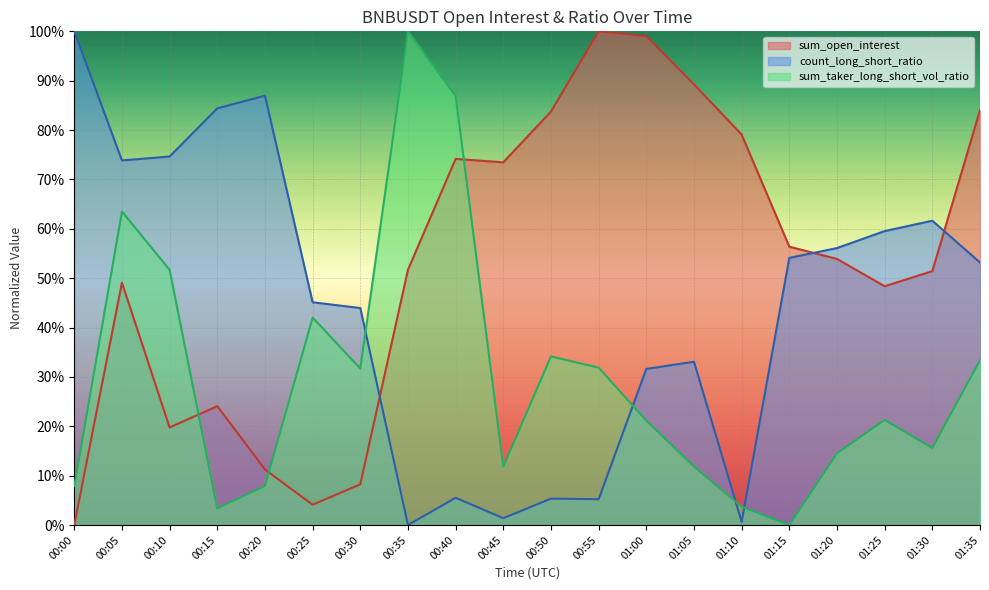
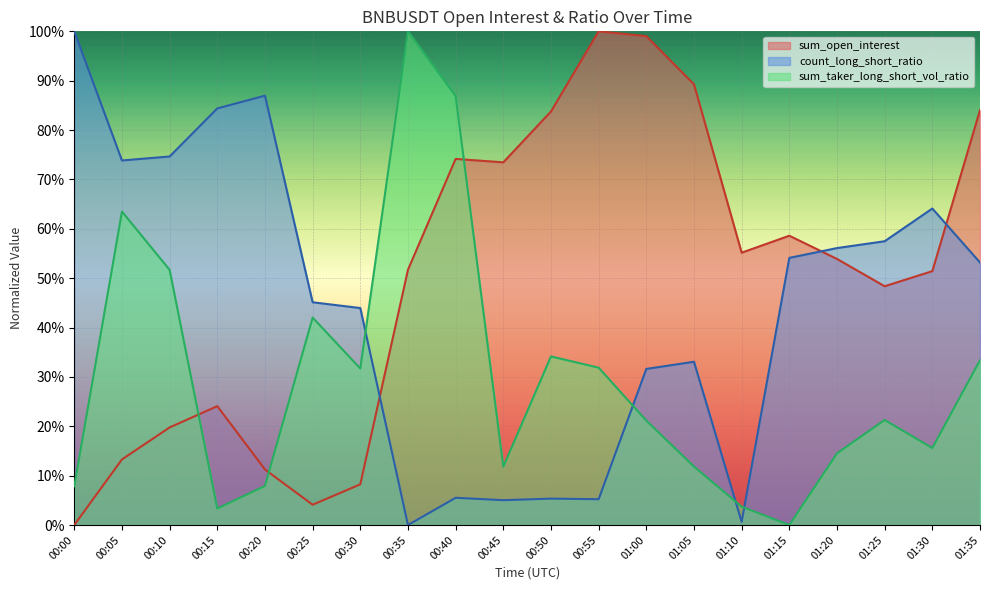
  {
    "sum_open_interest": {
      "00:00": "0%",
-     "00:05": "49%",
+     "00:05": "13%",
      "00:10": "20%",
      "00:15": "24%",
      "00:20": "11%",
      "00:25": "4%",
      "00:30": "8%",
      "00:35": "52%",
      "00:40": "74%",
      "00:45": "73%",
      "00:50": "84%",
      "00:55": "100%",
      "01:00": "99%",
      "01:05": "89%",
-     "01:10": "79%",
-     "01:15": "56%",
+     "01:10": "55%",
+     "01:15": "59%",
      "01:20": "54%",
      "01:25": "48%",
      "01:30": "51%",
      "01:35": "84%"
    },
    "count_long_short_ratio": {
      "00:00": "100%",
      "00:05": "74%",
      "00:10": "75%",
      "00:15": "84%",
      "00:20": "87%",
      "00:25": "45%",
      "00:30": "44%",
      "00:35": "0%",
      "00:40": "6%",
-     "00:45": "1%",
+     "00:45": "5%",
      "00:50": "5%",
      "00:55": "5%",
      "01:00": "32%",
      "01:05": "33%",
      "01:10": "1%",
      "01:15": "54%",
      "01:20": "56%",
-     "01:25": "60%",
-     "01:30": "62%",
+     "01:25": "57%",
+     "01:30": "64%",
      "01:35": "53%"
    },
    "sum_taker_long_short_vol_ratio": {
      "00:00": "8%",
      "00:05": "63%",
      "00:10": "52%",
      "00:15": "3%",
      "00:20": "8%",
      "00:25": "42%",
      "00:30": "32%",
      "00:35": "100%",
      "00:40": "87%",
      "00:45": "12%",
      "00:50": "34%",
      "00:55": "32%",
      "01:00": "21%",
      "01:05": "12%",
      "01:10": "4%",
      "01:15": "0%",
      "01:20": "15%",
      "01:25": "21%",
      "01:30": "16%",
      "01:35": "33%"
    }
  }
